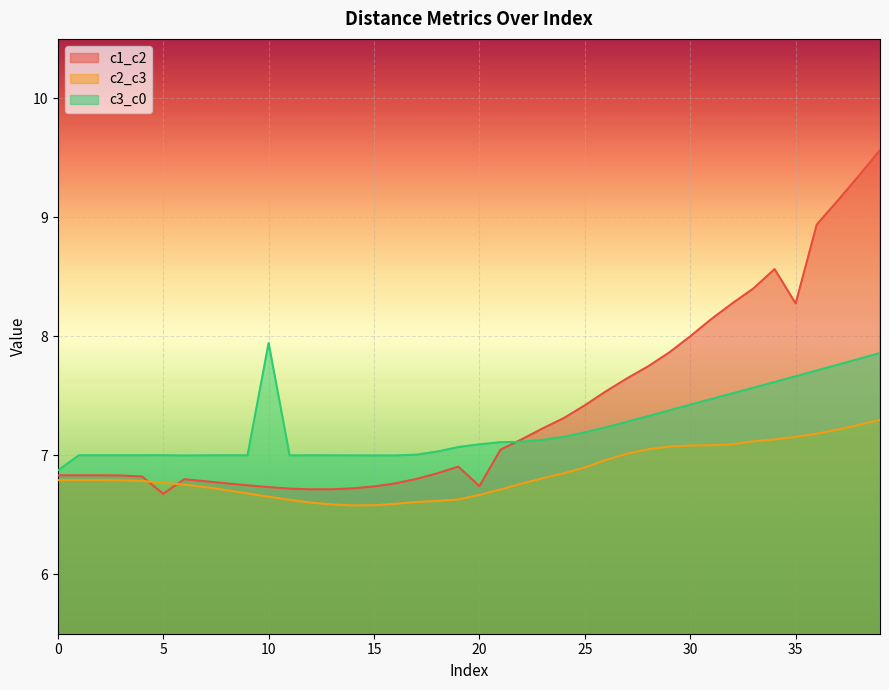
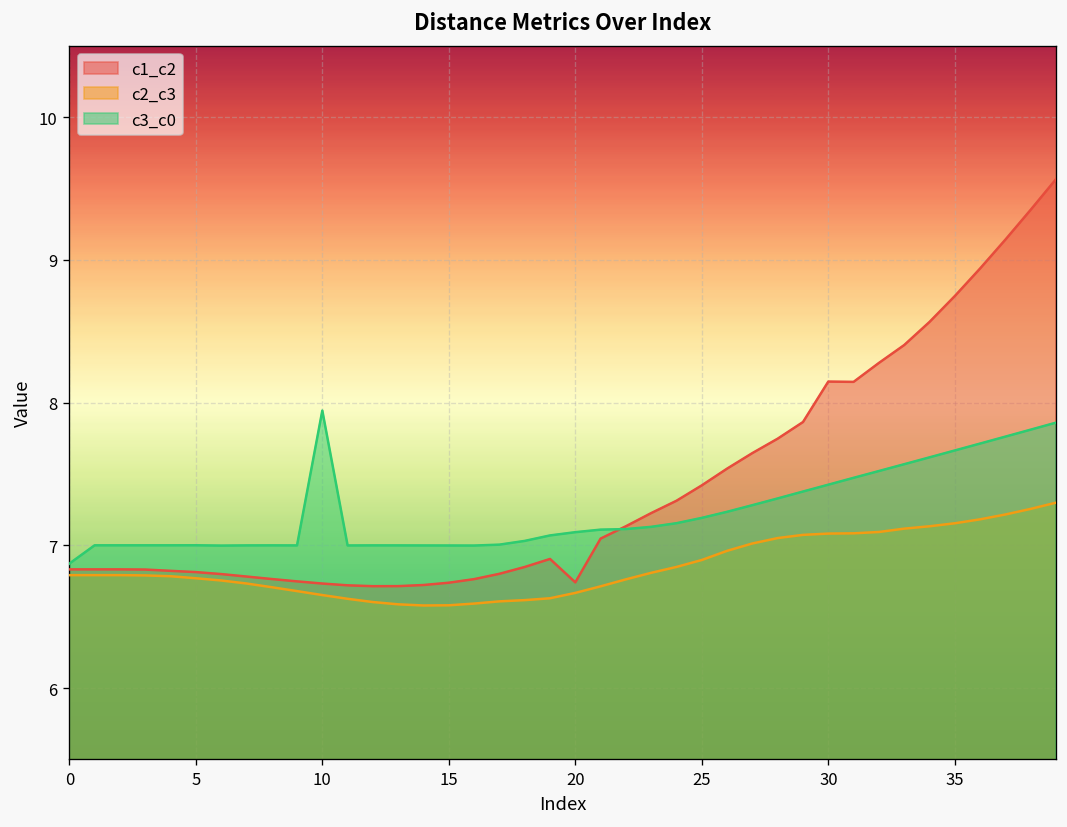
  {
    "c1_c2": {
      "0": 6.83,
-     "5": 6.68,
+     "5": 6.81,
      "10": 6.73,
      "15": 6.74,
      "20": 6.74,
      "25": 7.42,
-     "30": 8.00,
-     "35": 8.28
+     "30": 8.15,
+     "35": 8.75
    },
    "c2_c3": {
      "0": 6.79,
      "5": 6.77,
      "10": 6.65,
      "15": 6.58,
      "20": 6.67,
      "25": 6.90,
      "30": 7.08,
      "35": 7.15
    },
    "c3_c0": {
      "0": 6.87,
      "5": 7.00,
      "10": 7.94,
      "15": 7.00,
      "20": 7.09,
      "25": 7.19,
      "30": 7.42,
      "35": 7.66
    }
  }
